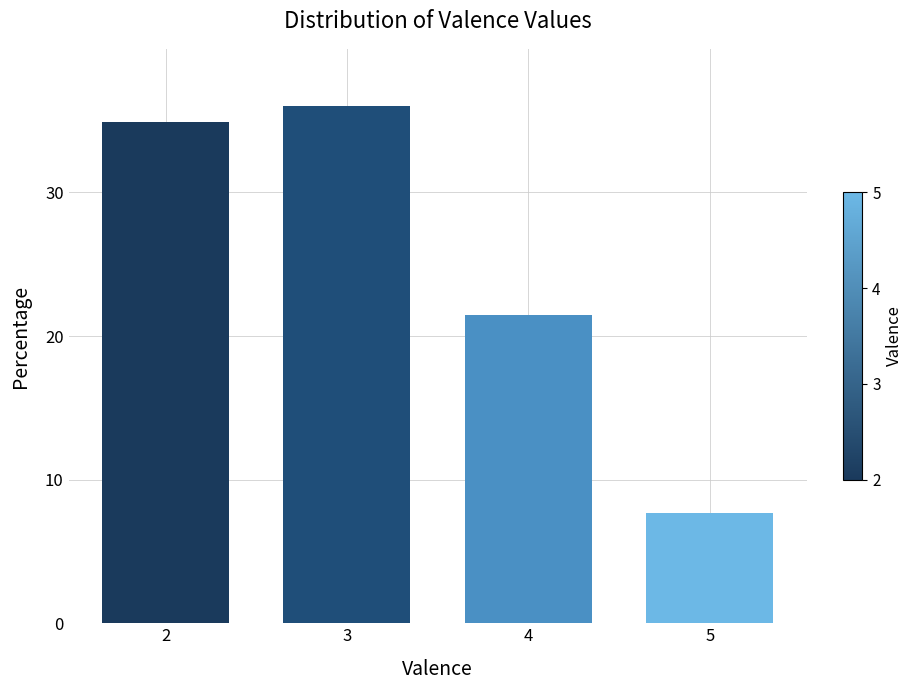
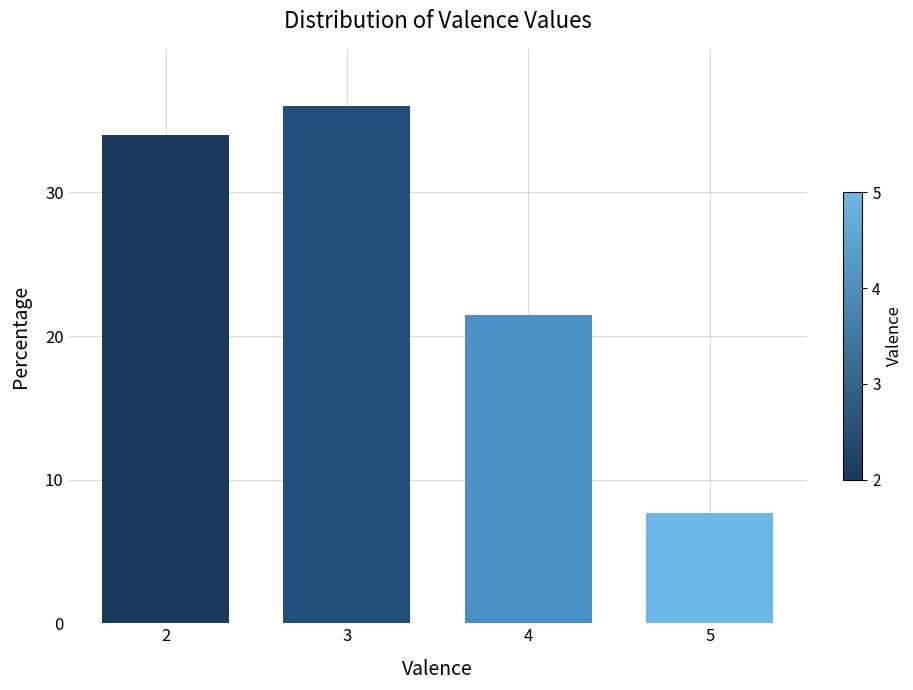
  {
-   "2": 34.9,
+   "2": 34.0,
    "3": 36.0,
    "4": 21.5,
    "5": 7.7
  }
